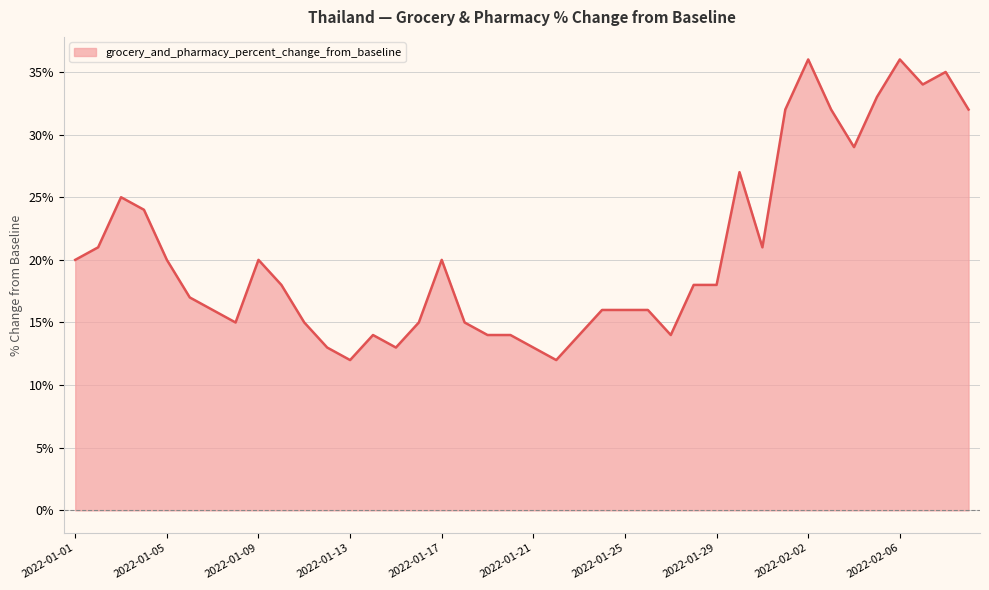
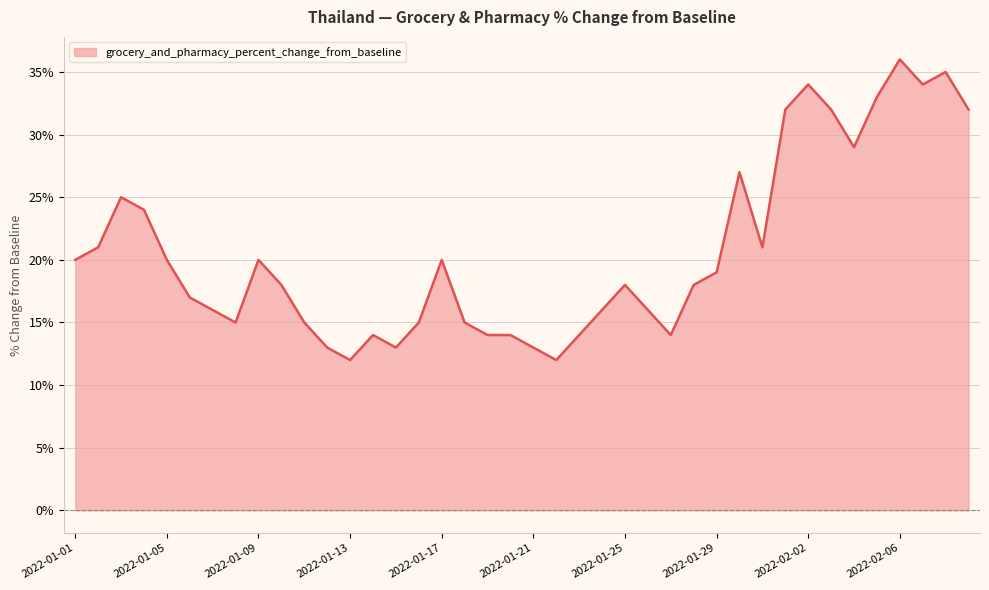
  {
    "2022-01-01": "20%",
    "2022-01-05": "20%",
    "2022-01-09": "20%",
    "2022-01-13": "12%",
    "2022-01-17": "20%",
    "2022-01-21": "13%",
-   "2022-01-25": "16%",
-   "2022-01-29": "18%",
-   "2022-02-02": "36%",
+   "2022-01-25": "18%",
+   "2022-01-29": "19%",
+   "2022-02-02": "34%",
    "2022-02-06": "36%"
  }
